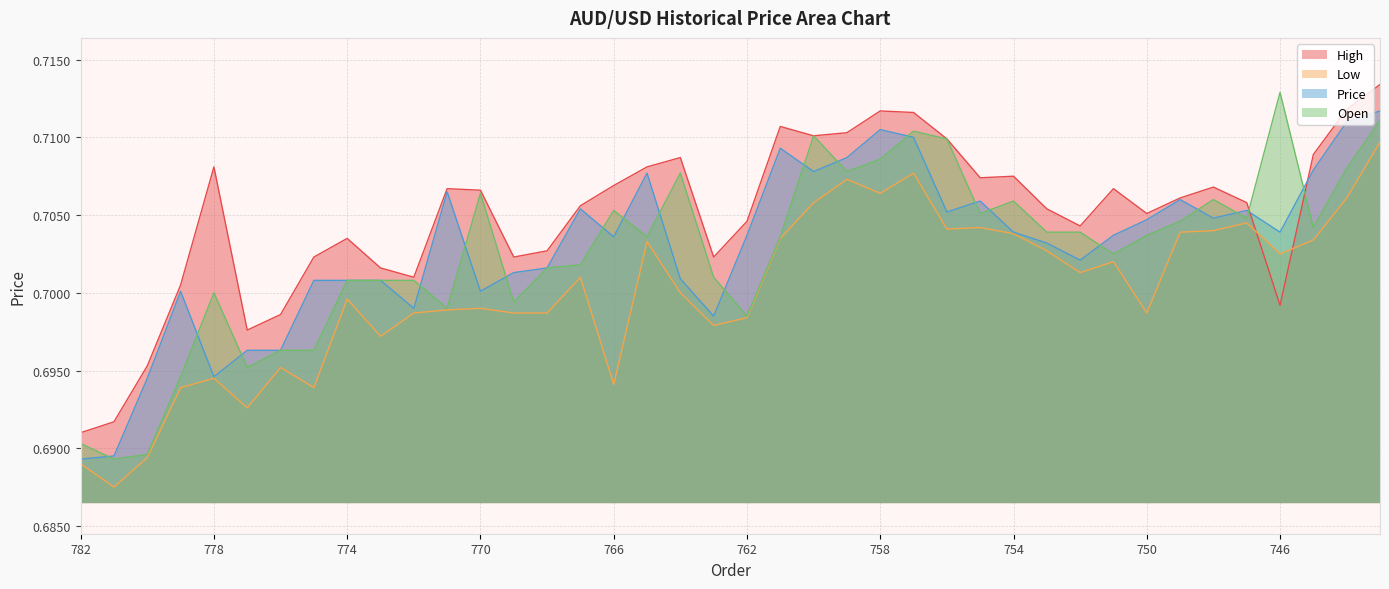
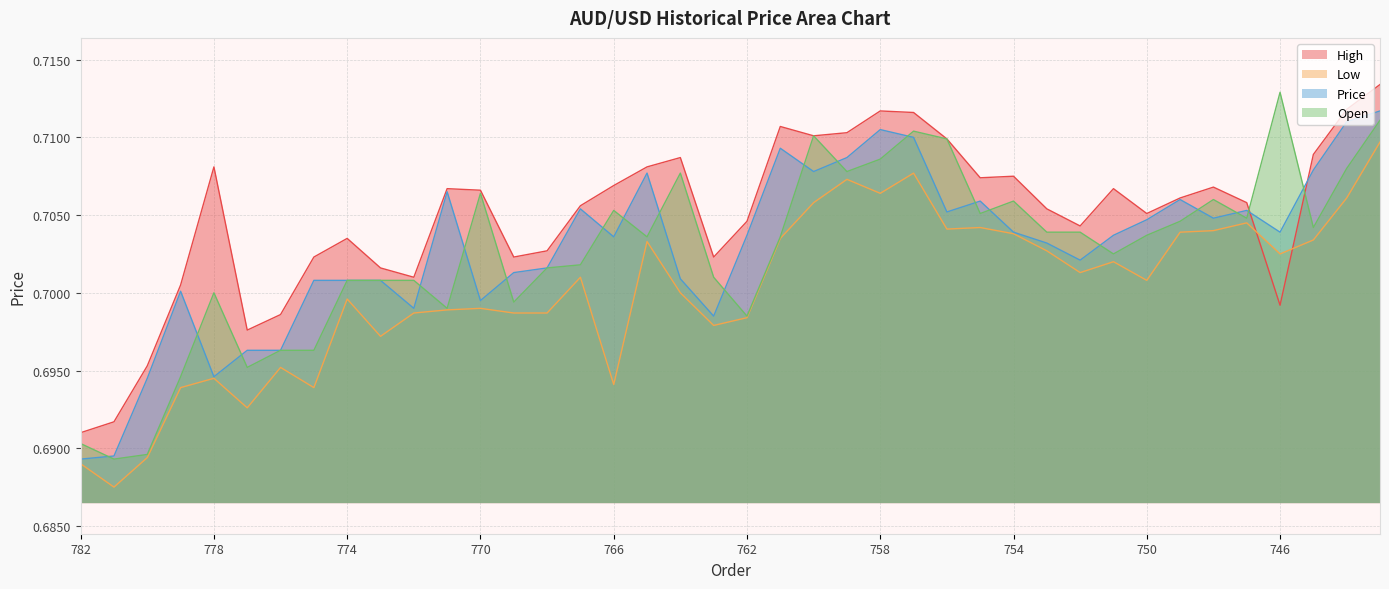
  {
    "High": {
      "782": 0.6910,
      "778": 0.7081,
      "774": 0.7035,
      "770": 0.7066,
      "766": 0.7069,
      "762": 0.7046,
      "758": 0.7117,
      "754": 0.7075,
      "750": 0.7051,
      "746": 0.6992
    },
    "Low": {
      "782": 0.6890,
      "774": 0.6996,
      "770": 0.6990,
      "766": 0.6941,
      "758": 0.7064,
-     "750": 0.6987,
+     "750": 0.7008,
      "746": 0.7025
    },
    "Price": {
      "782": 0.6893,
-     "770": 0.7001,
+     "770": 0.6995,
      "766": 0.7036,
      "762": 0.7037,
      "758": 0.7105,
      "750": 0.7047,
      "746": 0.7039
    },
    "Open": {
      "782": 0.6903,
      "778": 0.7000,
      "770": 0.7064,
      "766": 0.7053,
      "758": 0.7086,
      "754": 0.7059,
      "750": 0.7037,
      "746": 0.7129
    }
  }
